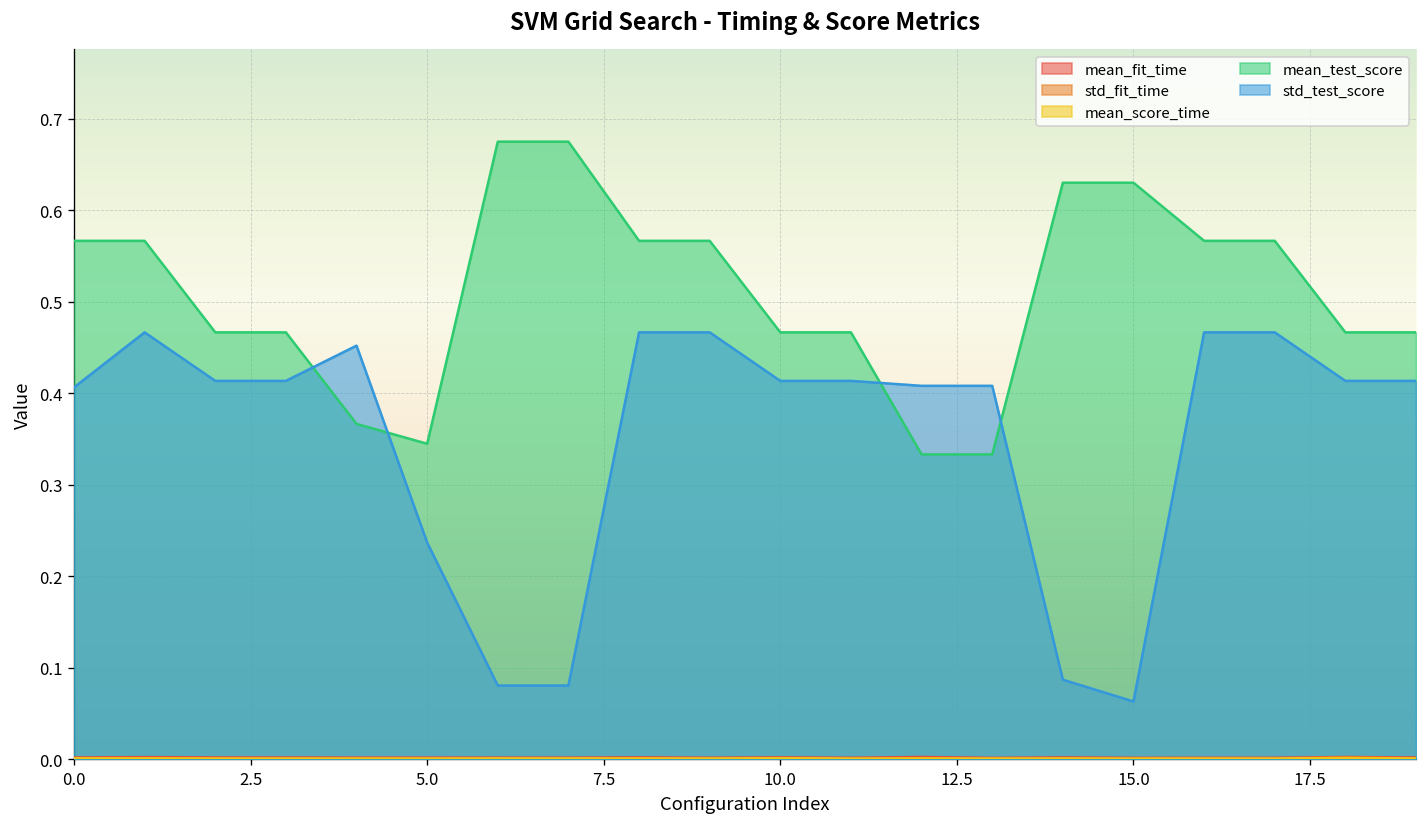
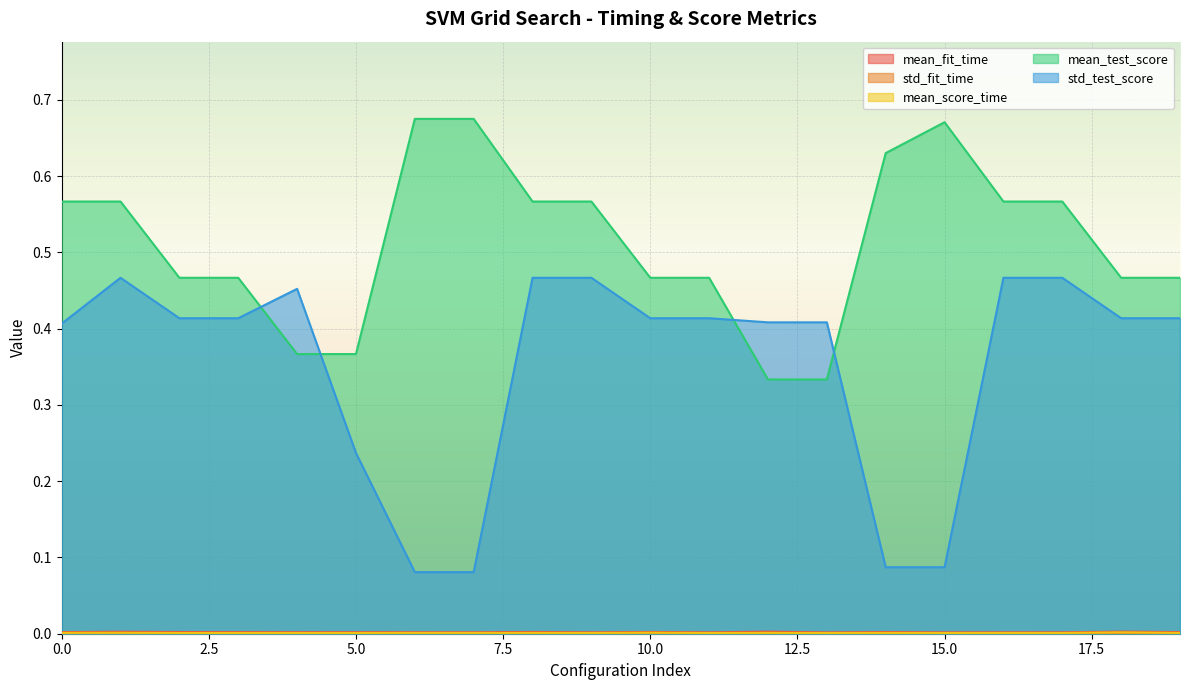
  {
    "mean_test_score": {
      "0.0": 0.57,
-     "5.0": 0.34,
+     "5.0": 0.37,
      "10.0": 0.47,
-     "15.0": 0.63
+     "15.0": 0.67
    },
    "std_test_score": {
      "0.0": 0.41,
      "5.0": 0.24,
      "10.0": 0.41,
-     "15.0": 0.06
+     "15.0": 0.09
    }
  }
